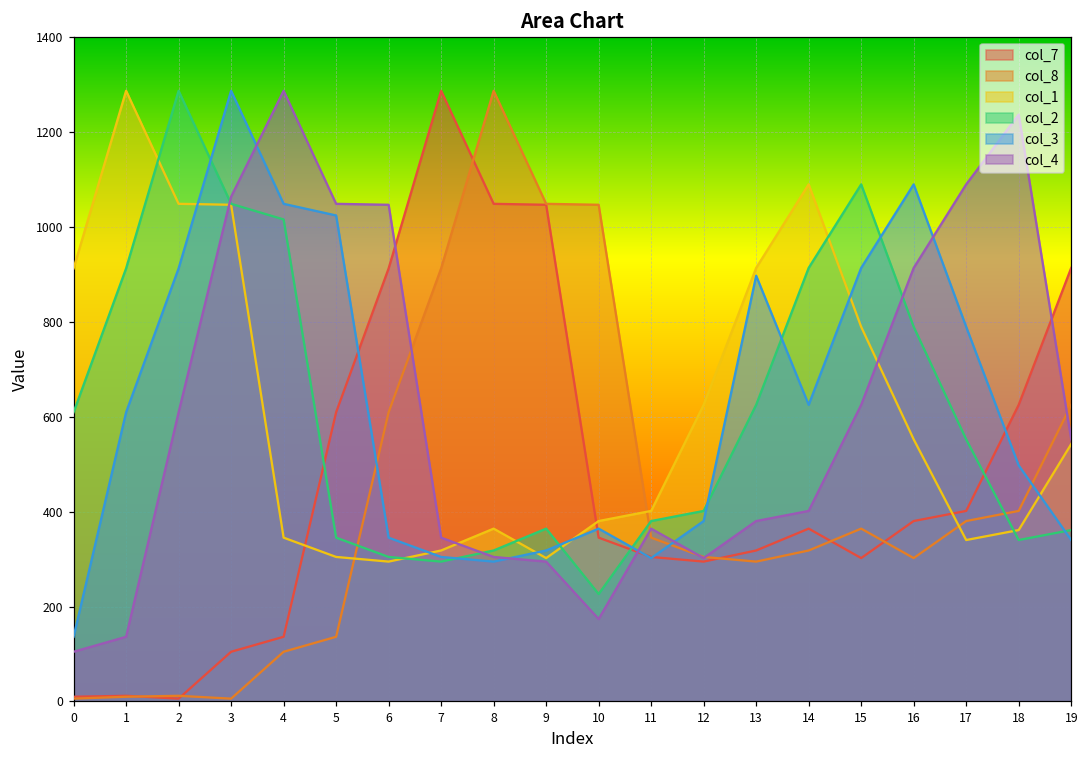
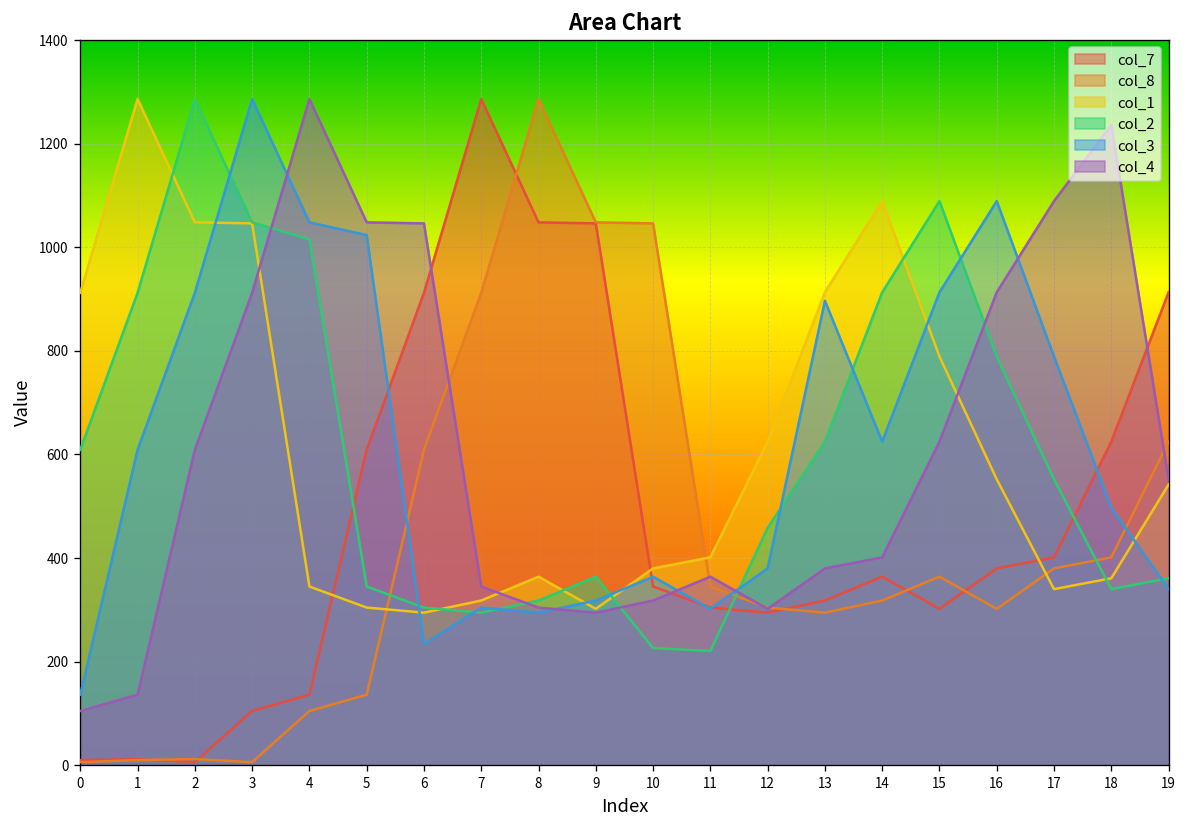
  {
    "col_2": {
      "0": 610,
      "1": 910,
      "2": 1290,
      "4": 1020,
      "5": 350,
      "6": 300,
      "7": 290,
      "8": 320,
      "9": 360,
      "10": 230,
-     "11": 380,
-     "12": 400,
+     "11": 220,
+     "12": 460,
      "13": 620,
      "14": 910,
      "15": 1090,
      "16": 790,
      "17": 550,
      "18": 340,
      "19": 360
    },
    "col_3": {
      "0": 140,
      "1": 610,
      "2": 910,
      "3": 1290,
      "4": 1050,
      "5": 1020,
-     "6": 350,
+     "6": 230,
      "7": 300,
      "8": 290,
      "9": 320,
      "10": 360,
      "12": 380,
      "13": 900,
      "14": 620,
      "15": 910,
      "16": 1090,
      "17": 790,
      "18": 500,
      "19": 340
    },
    "col_4": {
      "0": 100,
      "1": 140,
      "2": 610,
-     "3": 1060,
+     "3": 910,
      "4": 1290,
      "5": 1050,
      "6": 1050,
      "7": 350,
      "8": 300,
      "9": 290,
-     "10": 170,
+     "10": 320,
      "11": 360,
      "13": 380,
      "14": 400,
      "15": 620,
      "16": 910,
      "17": 1090,
      "19": 550
    }
  }
